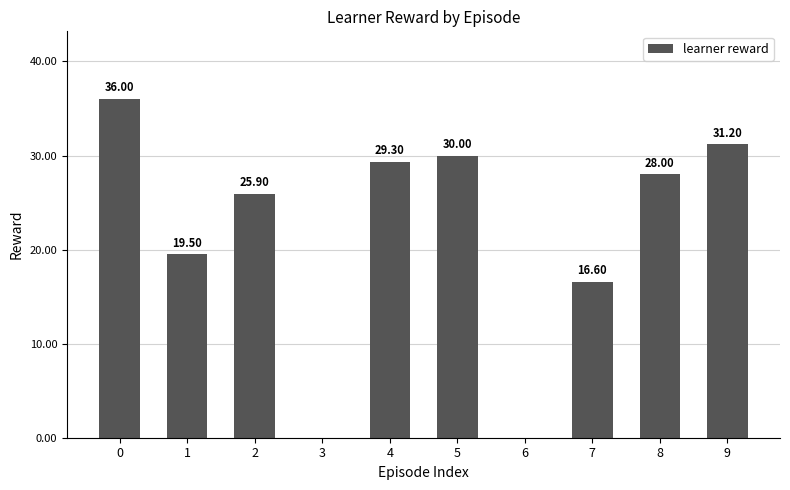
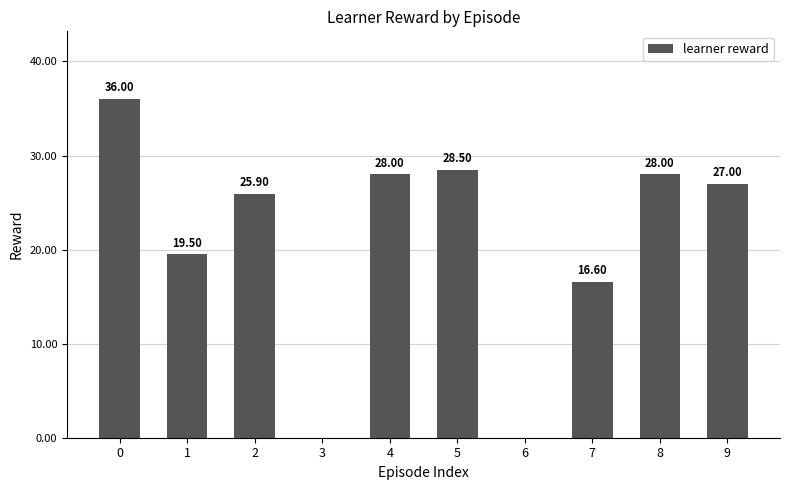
  {
    "0": 36.00,
    "1": 19.50,
    "2": 25.90,
-   "4": 29.30,
-   "5": 30.00,
+   "4": 28.00,
+   "5": 28.50,
    "7": 16.60,
    "8": 28.00,
-   "9": 31.20
+   "9": 27.00
  }
